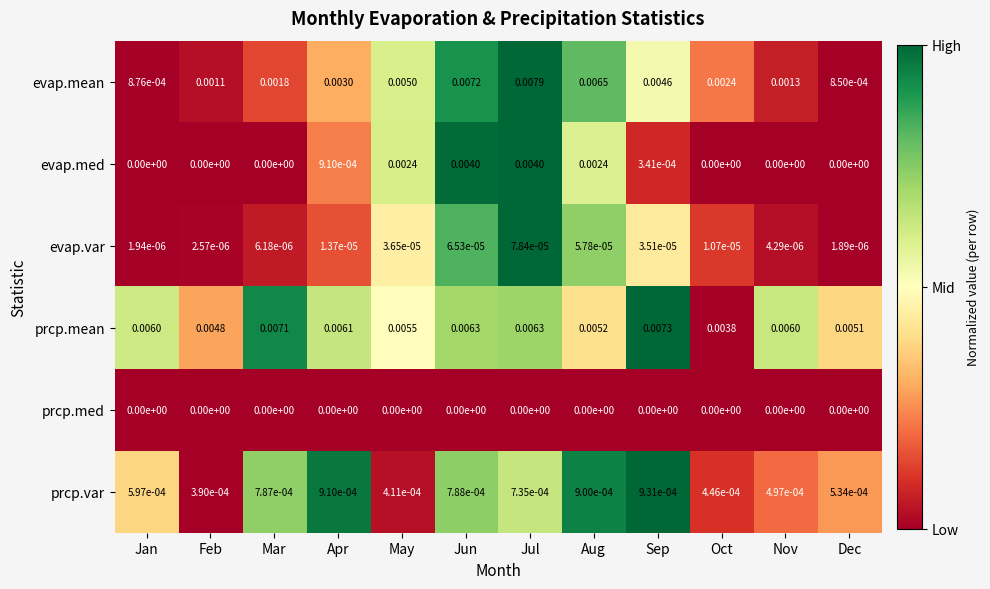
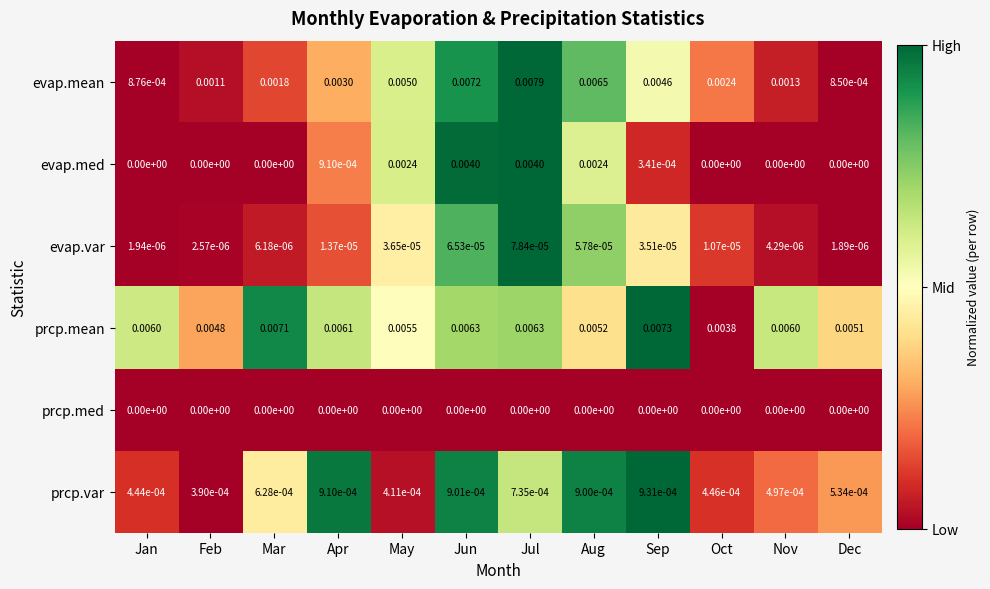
  {
    "evap.mean": {
      "Jan": "8.76e-04",
      "Feb": "0.0011",
      "Mar": "0.0018",
      "Apr": "0.0030",
      "May": "0.0050",
      "Jun": "0.0072",
      "Jul": "0.0079",
      "Aug": "0.0065",
      "Sep": "0.0046",
      "Oct": "0.0024",
      "Nov": "0.0013",
      "Dec": "8.50e-04"
    },
    "evap.med": {
      "Jan": "0.00e+00",
      "Feb": "0.00e+00",
      "Mar": "0.00e+00",
      "Apr": "9.10e-04",
      "May": "0.0024",
      "Jun": "0.0040",
      "Jul": "0.0040",
      "Aug": "0.0024",
      "Sep": "3.41e-04",
      "Oct": "0.00e+00",
      "Nov": "0.00e+00",
      "Dec": "0.00e+00"
    },
    "evap.var": {
      "Jan": "1.94e-06",
      "Feb": "2.57e-06",
      "Mar": "6.18e-06",
      "Apr": "1.37e-05",
      "May": "3.65e-05",
      "Jun": "6.53e-05",
      "Jul": "7.84e-05",
      "Aug": "5.78e-05",
      "Sep": "3.51e-05",
      "Oct": "1.07e-05",
      "Nov": "4.29e-06",
      "Dec": "1.89e-06"
    },
    "prcp.mean": {
      "Jan": "0.0060",
      "Feb": "0.0048",
      "Mar": "0.0071",
      "Apr": "0.0061",
      "May": "0.0055",
      "Jun": "0.0063",
      "Jul": "0.0063",
      "Aug": "0.0052",
      "Sep": "0.0073",
      "Oct": "0.0038",
      "Nov": "0.0060",
      "Dec": "0.0051"
    },
    "prcp.med": {
      "Jan": "0.00e+00",
      "Feb": "0.00e+00",
      "Mar": "0.00e+00",
      "Apr": "0.00e+00",
      "May": "0.00e+00",
      "Jun": "0.00e+00",
      "Jul": "0.00e+00",
      "Aug": "0.00e+00",
      "Sep": "0.00e+00",
      "Oct": "0.00e+00",
      "Nov": "0.00e+00",
      "Dec": "0.00e+00"
    },
    "prcp.var": {
-     "Jan": "5.97e-04",
+     "Jan": "4.44e-04",
      "Feb": "3.90e-04",
-     "Mar": "7.87e-04",
+     "Mar": "6.28e-04",
      "Apr": "9.10e-04",
      "May": "4.11e-04",
-     "Jun": "7.88e-04",
+     "Jun": "9.01e-04",
      "Jul": "7.35e-04",
      "Aug": "9.00e-04",
      "Sep": "9.31e-04",
      "Oct": "4.46e-04",
      "Nov": "4.97e-04",
      "Dec": "5.34e-04"
    }
  }
